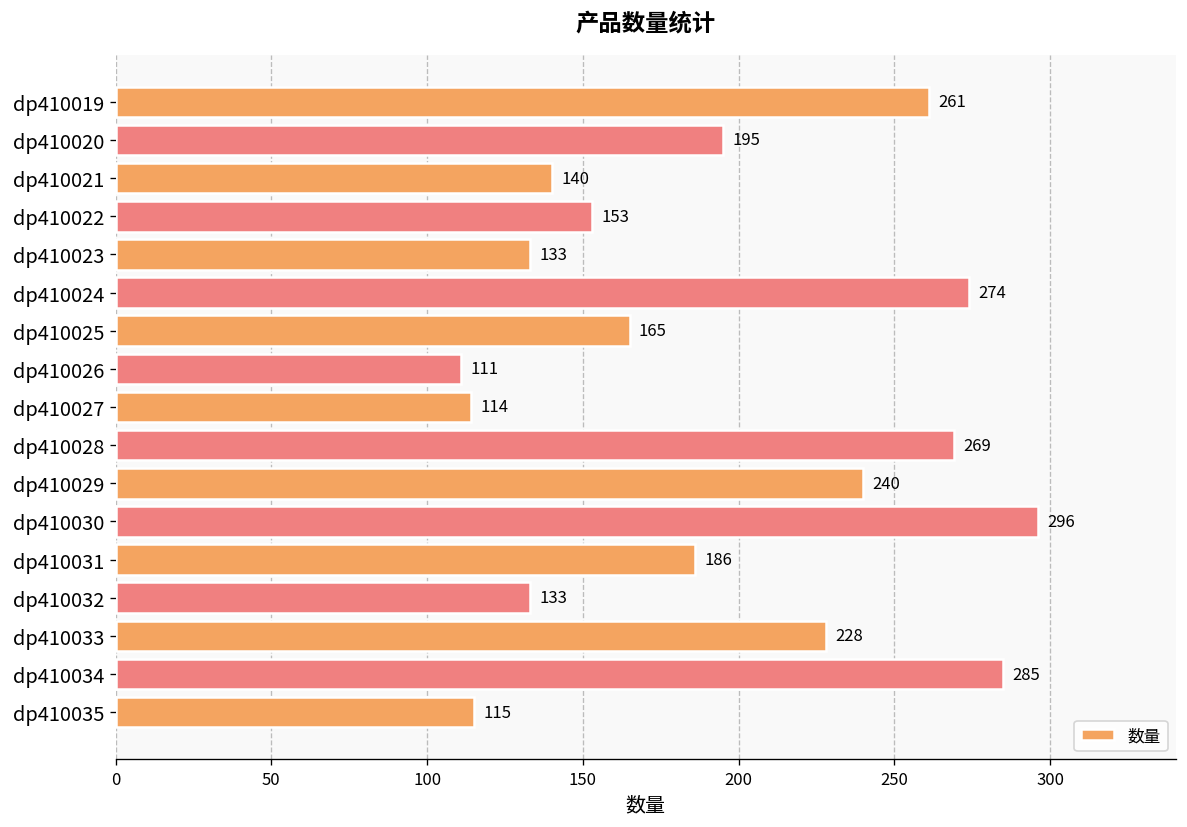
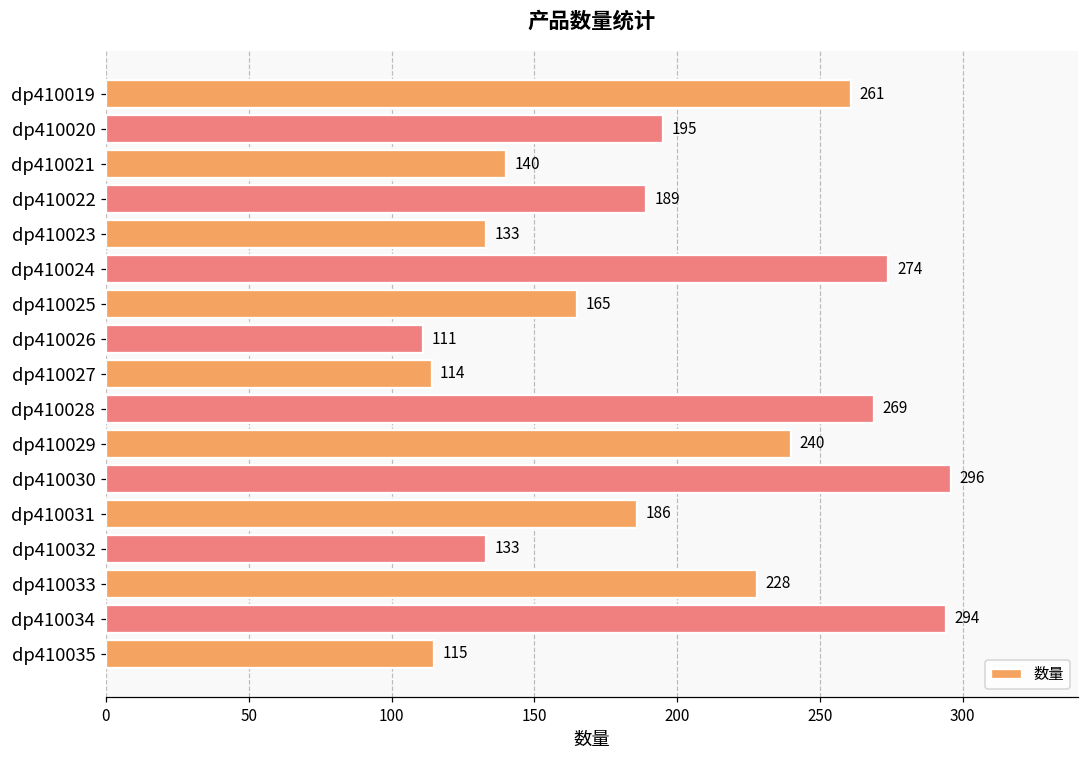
  {
    "dp410019": 261,
    "dp410020": 195,
    "dp410021": 140,
-   "dp410022": 153,
+   "dp410022": 189,
    "dp410023": 133,
    "dp410024": 274,
    "dp410025": 165,
    "dp410026": 111,
    "dp410027": 114,
    "dp410028": 269,
    "dp410029": 240,
    "dp410030": 296,
    "dp410031": 186,
    "dp410032": 133,
    "dp410033": 228,
-   "dp410034": 285,
+   "dp410034": 294,
    "dp410035": 115
  }
